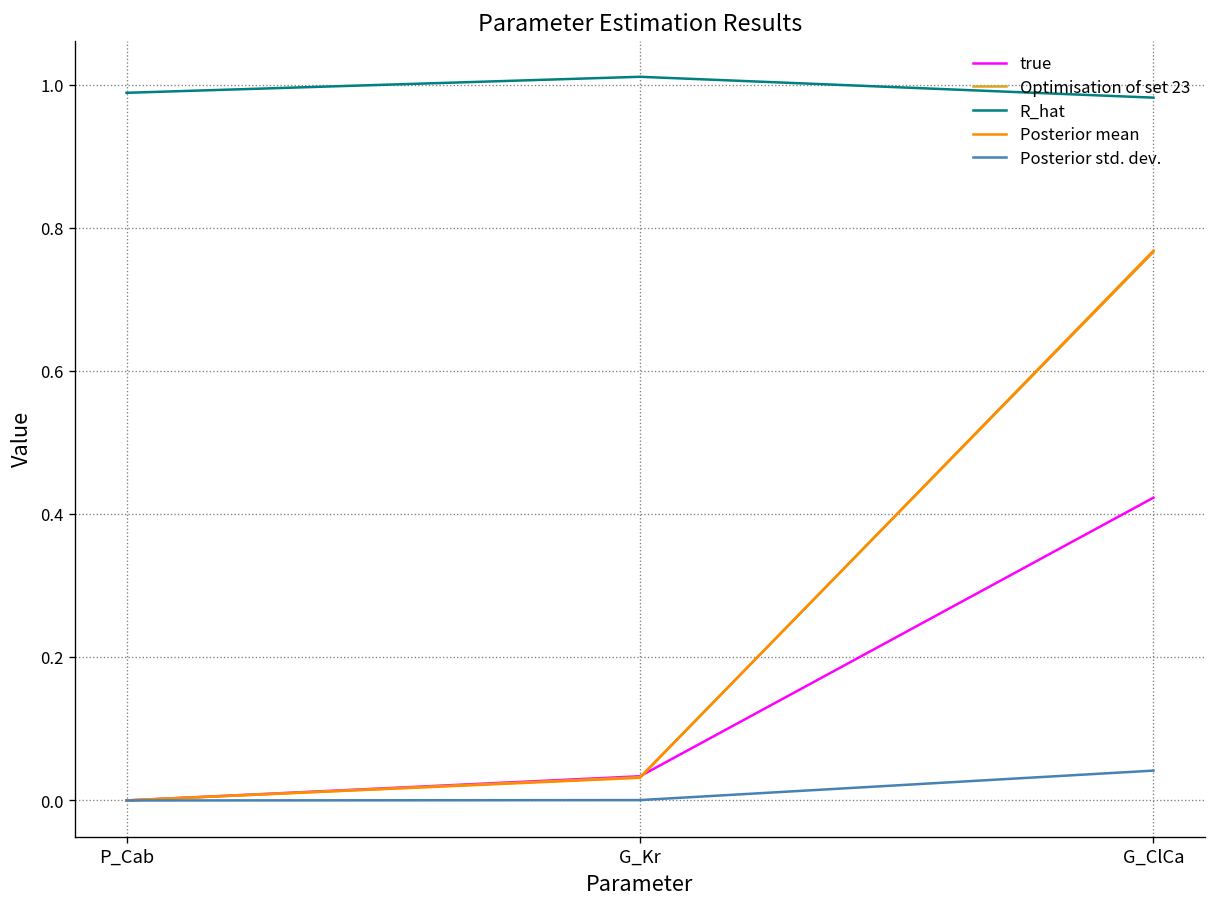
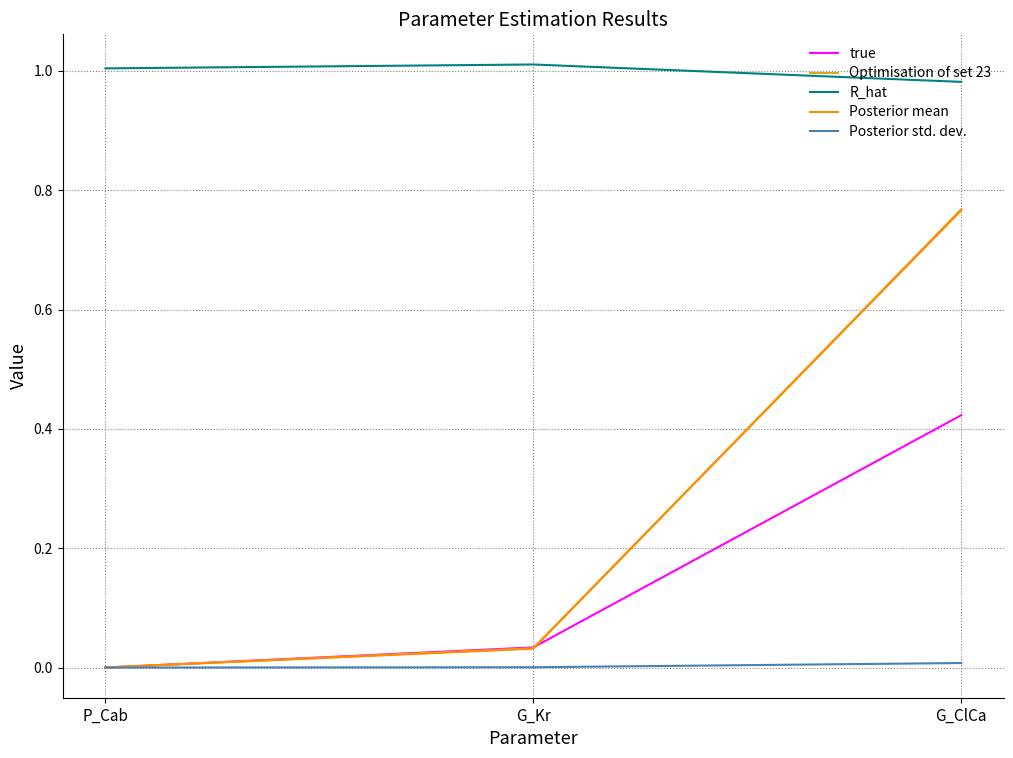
  {
    "true": {
      "G_ClCa": 0.42
    },
    "R_hat": {
-     "P_Cab": 0.99,
+     "P_Cab": 1.00,
      "G_Kr": 1.01,
      "G_ClCa": 0.98
    },
    "Posterior std. dev.": {
      "G_Kr": 0.00,
-     "G_ClCa": 0.04
+     "G_ClCa": 0.01
    }
  }
